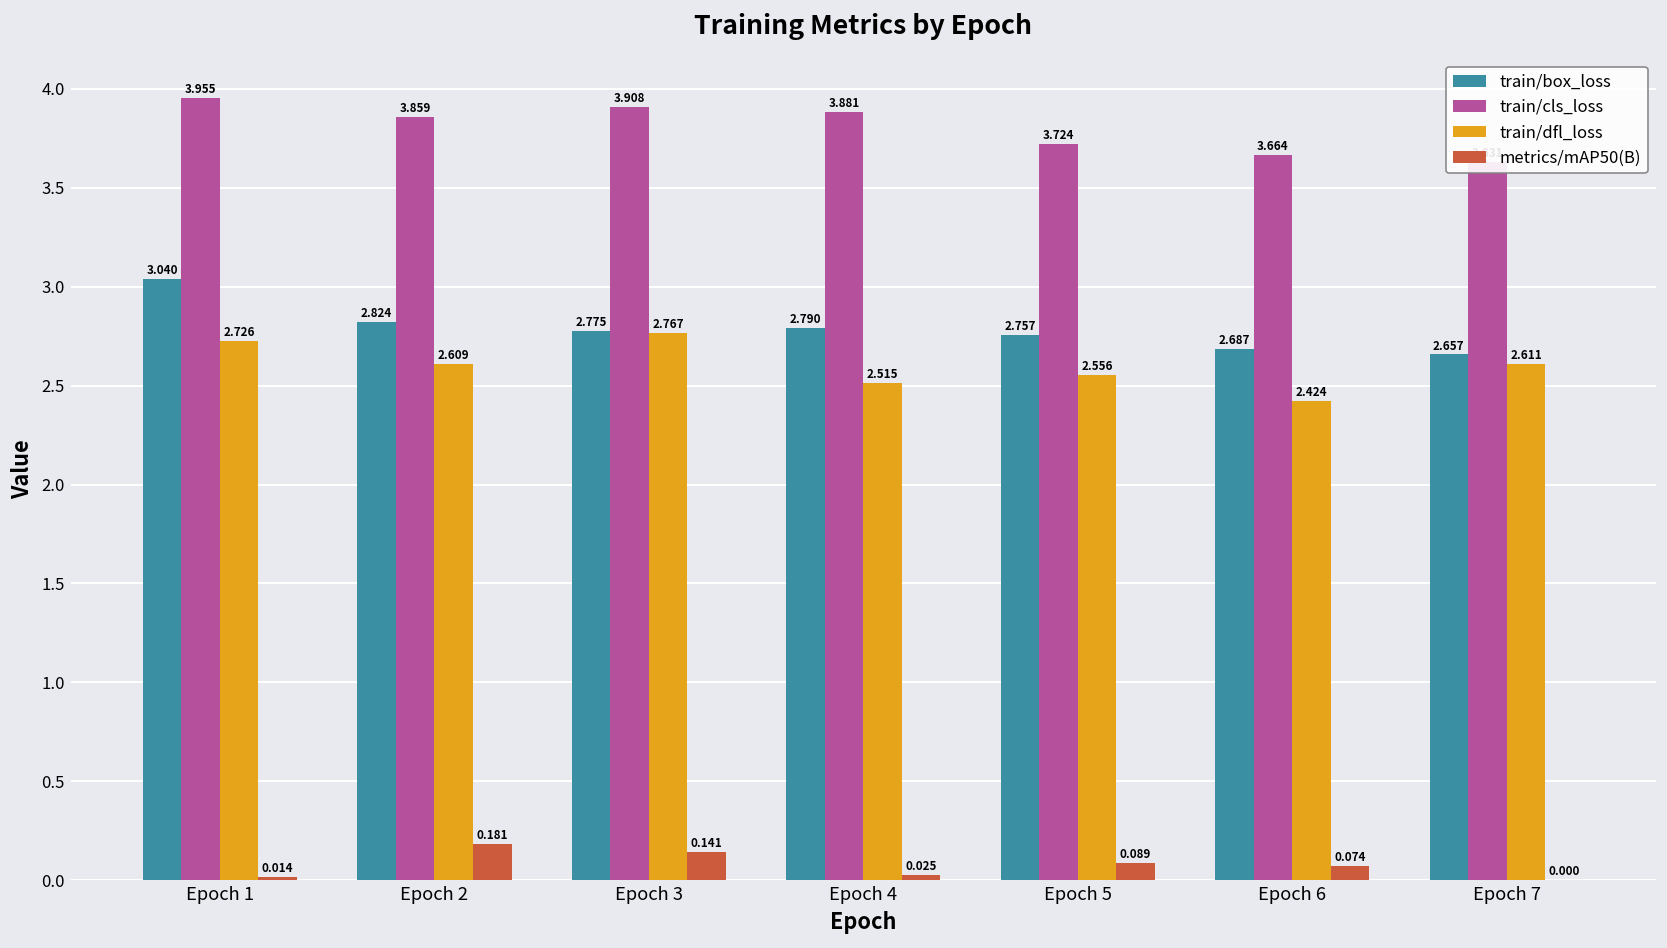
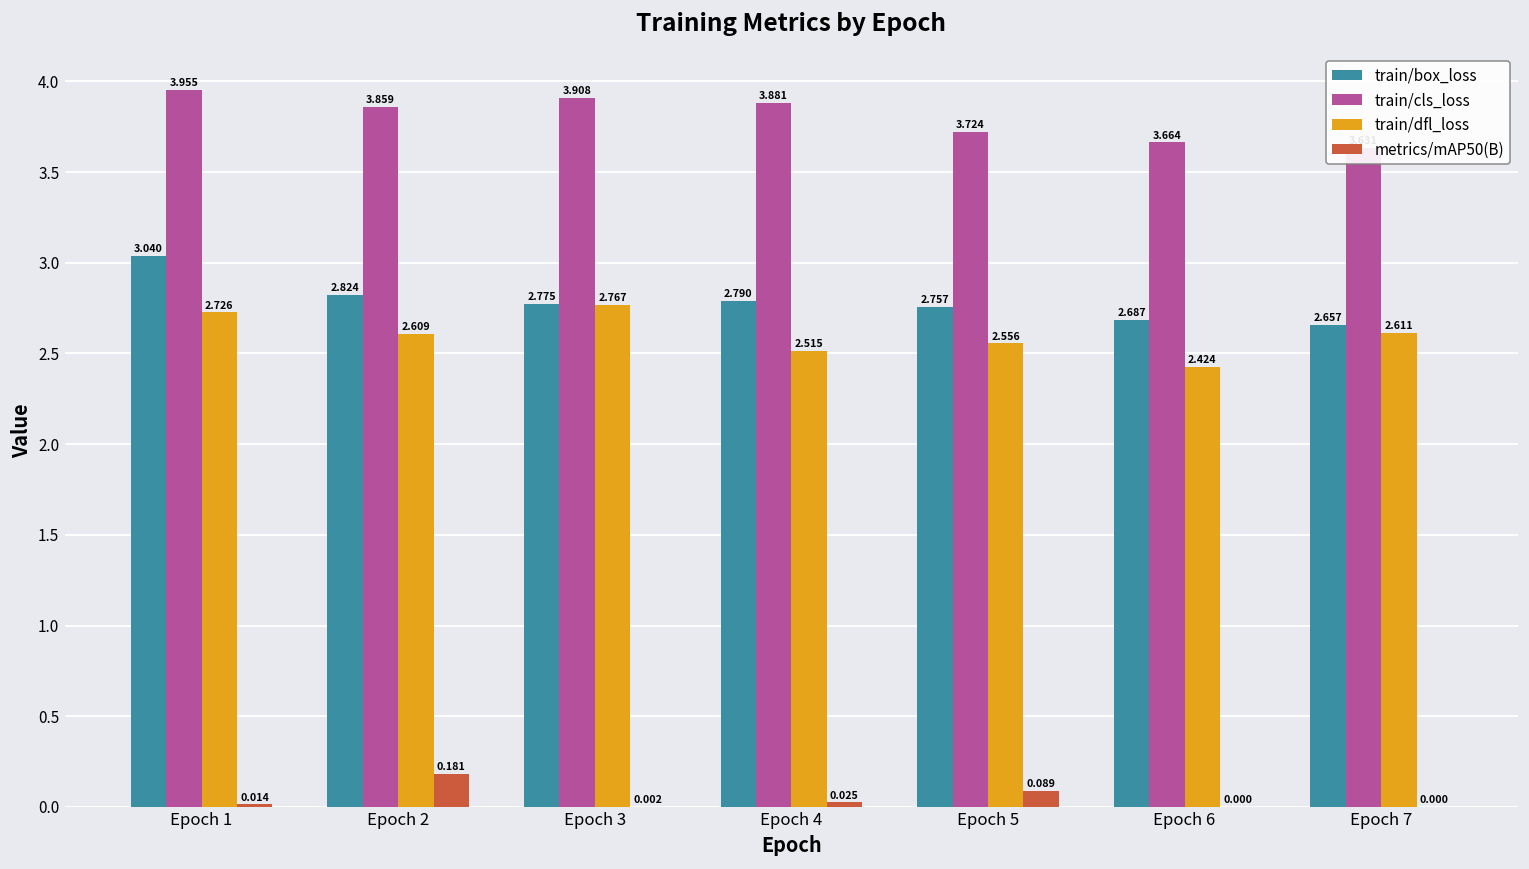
  {
    "train/box_loss": {
      "Epoch 1": 3.040,
      "Epoch 2": 2.824,
      "Epoch 3": 2.775,
      "Epoch 4": 2.790,
      "Epoch 5": 2.757,
      "Epoch 6": 2.687,
      "Epoch 7": 2.657
    },
    "train/cls_loss": {
      "Epoch 1": 3.955,
      "Epoch 2": 3.859,
      "Epoch 3": 3.908,
      "Epoch 4": 3.881,
      "Epoch 5": 3.724,
      "Epoch 6": 3.664
    },
    "train/dfl_loss": {
      "Epoch 1": 2.726,
      "Epoch 2": 2.609,
      "Epoch 3": 2.767,
      "Epoch 4": 2.515,
      "Epoch 5": 2.556,
      "Epoch 6": 2.424,
      "Epoch 7": 2.611
    },
    "metrics/mAP50(B)": {
      "Epoch 1": 0.014,
      "Epoch 2": 0.181,
-     "Epoch 3": 0.141,
+     "Epoch 3": 0.002,
      "Epoch 4": 0.025,
      "Epoch 5": 0.089,
-     "Epoch 6": 0.074,
+     "Epoch 6": 0.000,
      "Epoch 7": 0.000
    }
  }
